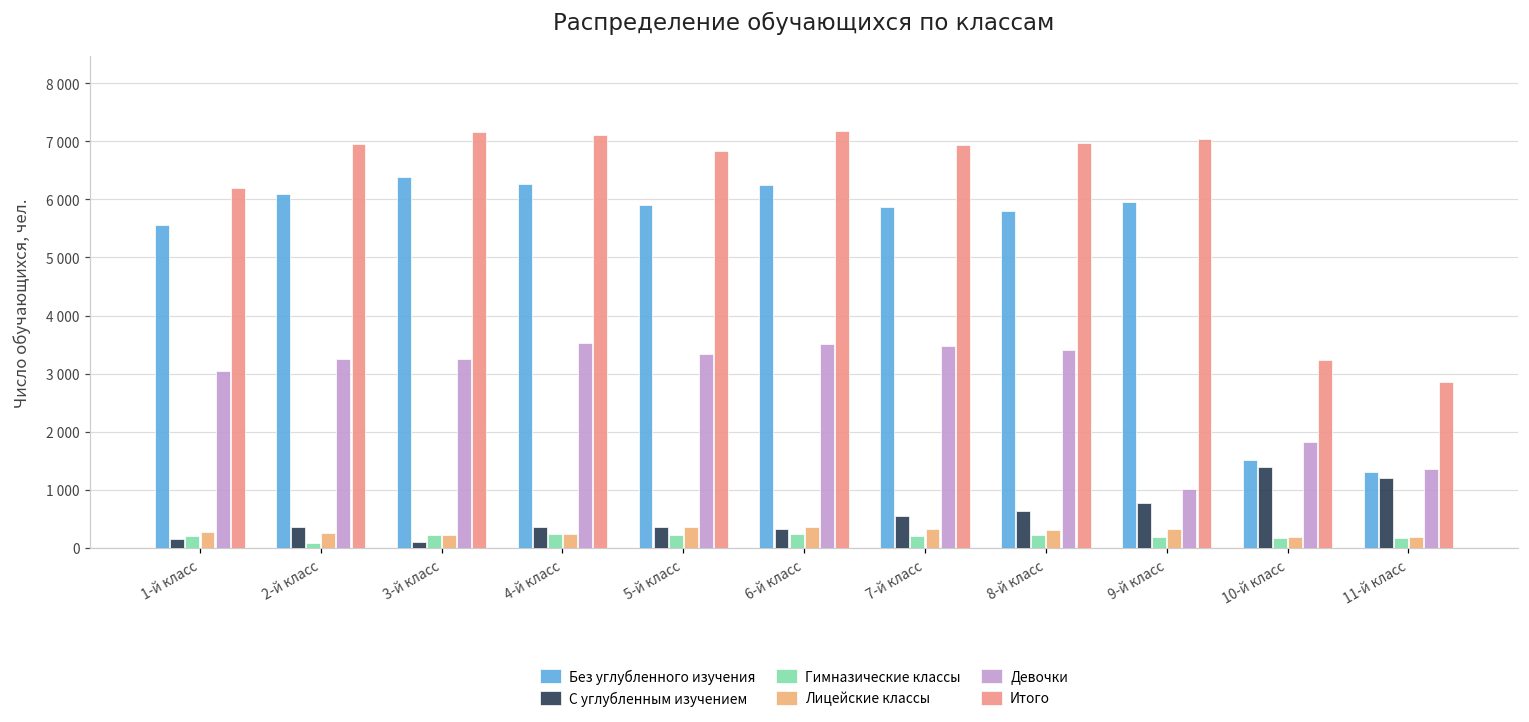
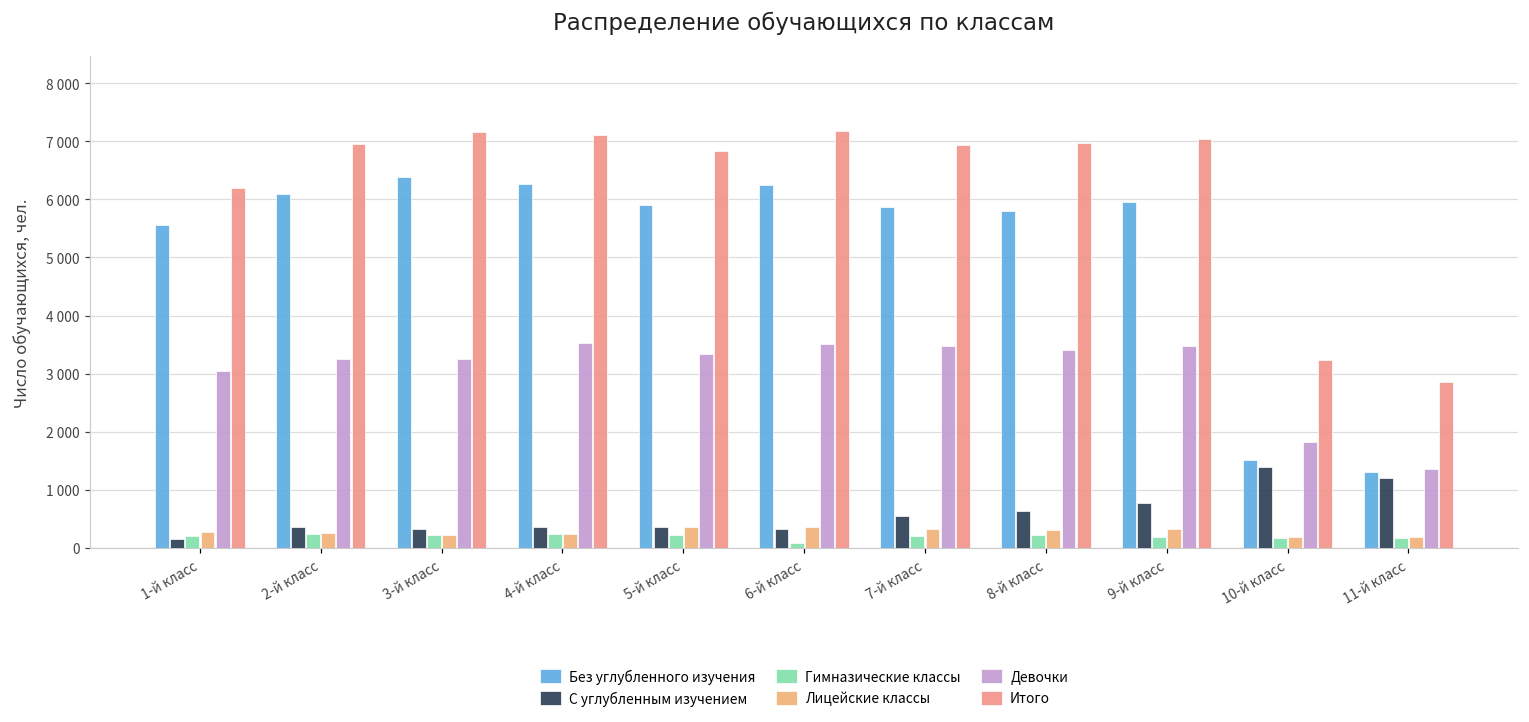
  {
    "Без углубленного изучения": {
      "1-й класс": 5600,
      "2-й класс": 6100,
      "3-й класс": 6400,
      "4-й класс": 6300,
      "5-й класс": 5900,
      "6-й класс": 6200,
      "7-й класс": 5900,
      "8-й класс": 5800,
      "9-й класс": 6000,
      "10-й класс": 1500,
      "11-й класс": 1300
    },
    "С углубленным изучением": {
      "1-й класс": 100,
      "2-й класс": 400,
-     "3-й класс": 100,
+     "3-й класс": 300,
      "4-й класс": 400,
      "5-й класс": 400,
      "6-й класс": 300,
      "7-й класс": 500,
      "8-й класс": 600,
      "9-й класс": 800,
      "10-й класс": 1400,
      "11-й класс": 1200
    },
    "Гимназические классы": {
      "1-й класс": 200,
-     "2-й класс": 100,
+     "2-й класс": 200,
      "3-й класс": 200,
      "4-й класс": 200,
      "5-й класс": 200,
-     "6-й класс": 200,
+     "6-й класс": 100,
      "7-й класс": 200,
      "8-й класс": 200,
      "9-й класс": 200,
      "10-й класс": 200,
      "11-й класс": 200
    },
    "Девочки": {
      "1-й класс": 3000,
      "2-й класс": 3300,
      "3-й класс": 3200,
      "4-й класс": 3500,
      "5-й класс": 3300,
      "6-й класс": 3500,
      "7-й класс": 3500,
      "8-й класс": 3400,
-     "9-й класс": 1000,
+     "9-й класс": 3500,
      "10-й класс": 1800,
      "11-й класс": 1400
    }
  }
